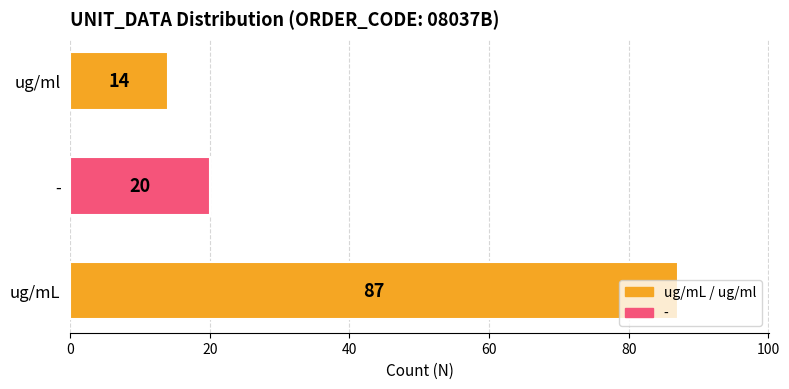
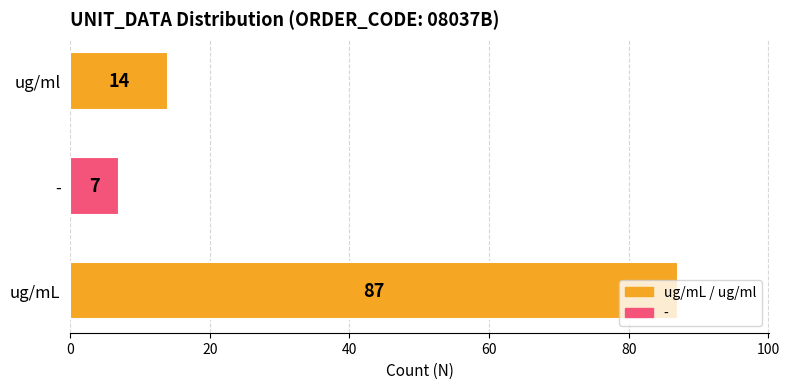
  {
    "ug/ml": 14,
-   "-": 20
+   "-": 7
  }
